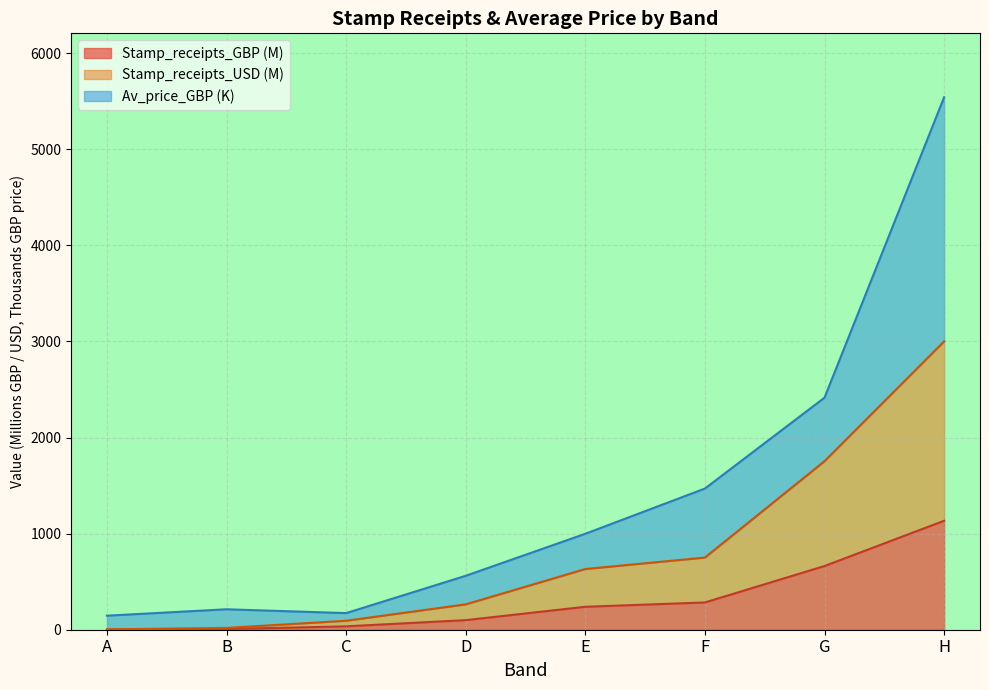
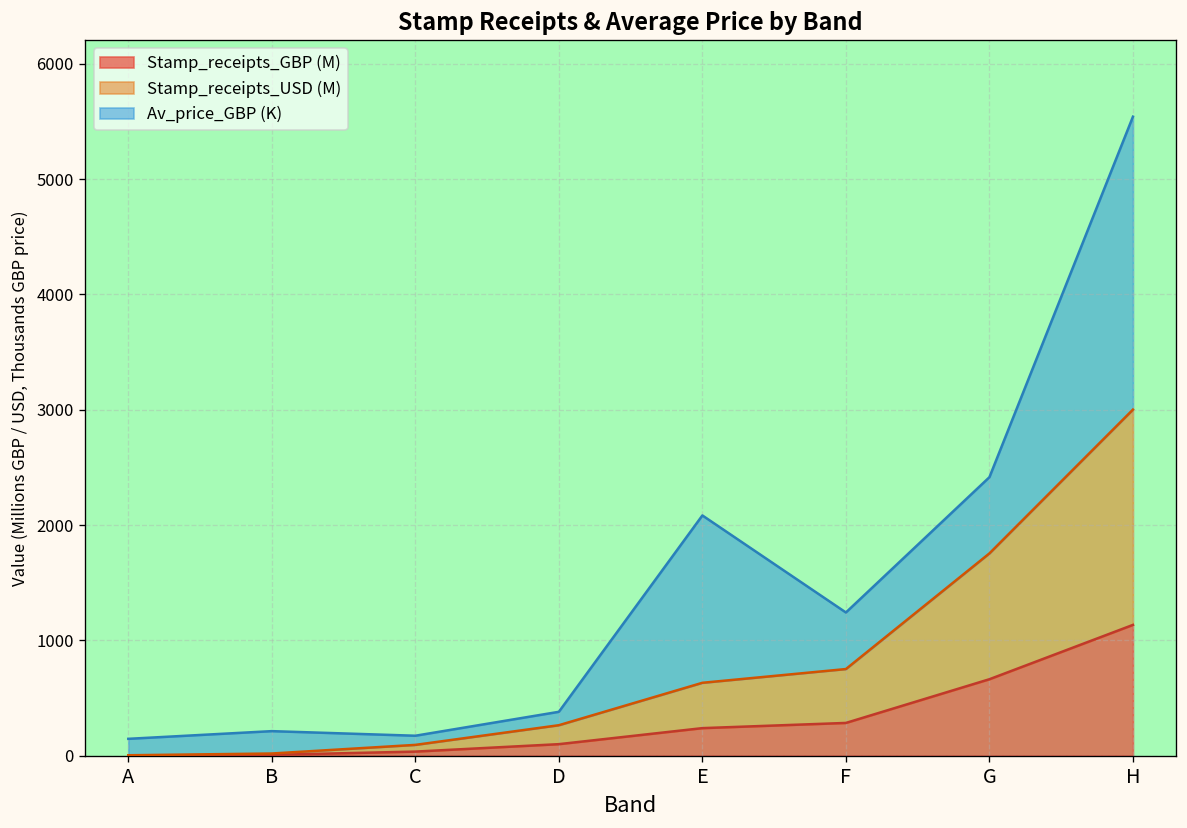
  {
    "Av_price_GBP (K)": {
      "A": 100,
      "B": 200,
      "C": 100,
-     "D": 300,
-     "E": 400,
-     "F": 700,
+     "D": 100,
+     "E": 1500,
+     "F": 500,
      "G": 700,
      "H": 2500
    }
  }
